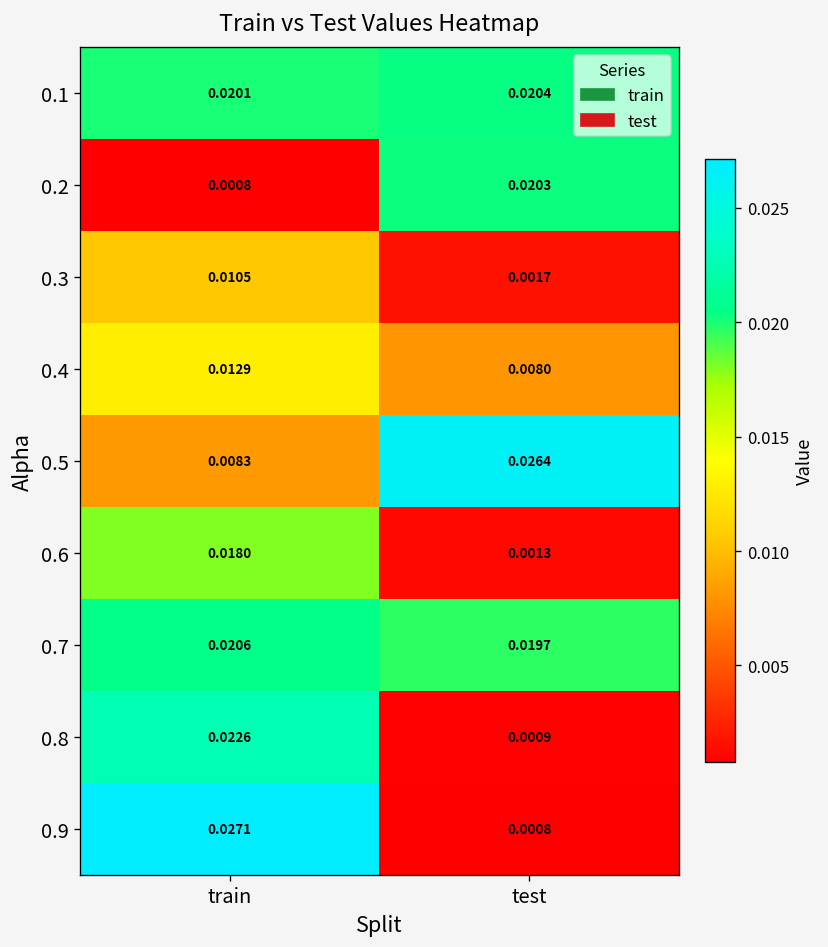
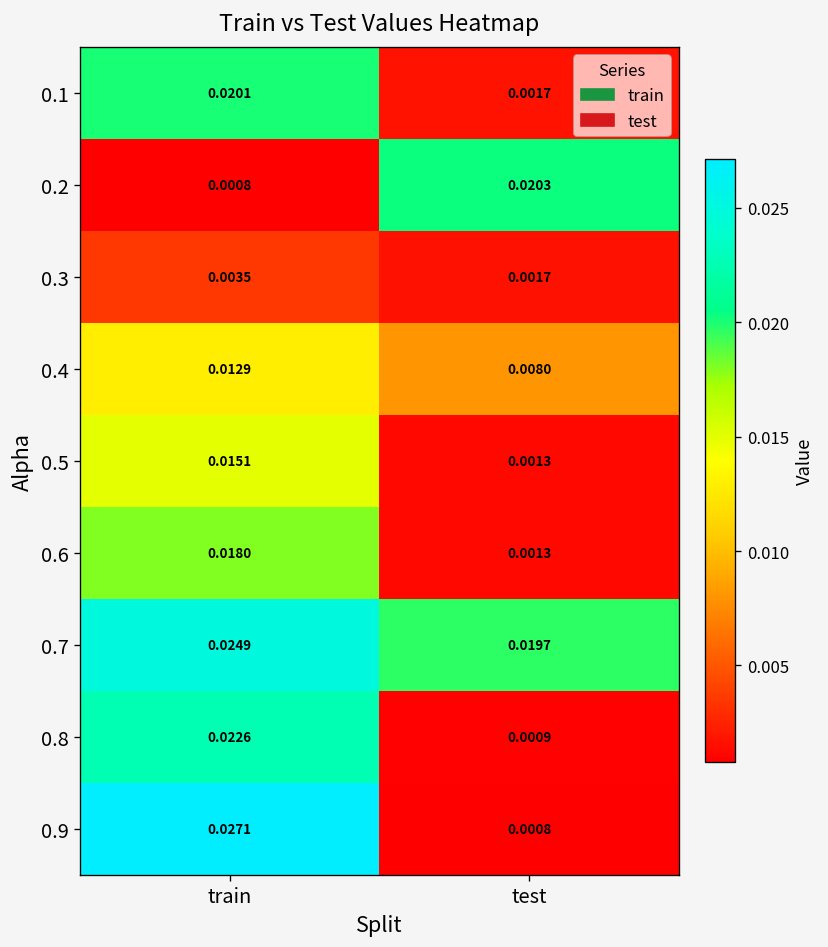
  {
    "0.1": {
      "train": 0.0201,
-     "test": 0.0204
+     "test": 0.0017
    },
    "0.2": {
      "train": 0.0008,
      "test": 0.0203
    },
    "0.3": {
-     "train": 0.0105,
+     "train": 0.0035,
      "test": 0.0017
    },
    "0.4": {
      "train": 0.0129,
      "test": 0.0080
    },
    "0.5": {
-     "train": 0.0083,
-     "test": 0.0264
+     "train": 0.0151,
+     "test": 0.0013
    },
    "0.6": {
      "train": 0.0180,
      "test": 0.0013
    },
    "0.7": {
-     "train": 0.0206,
+     "train": 0.0249,
      "test": 0.0197
    },
    "0.8": {
      "train": 0.0226,
      "test": 0.0009
    },
    "0.9": {
      "train": 0.0271,
      "test": 0.0008
    }
  }
